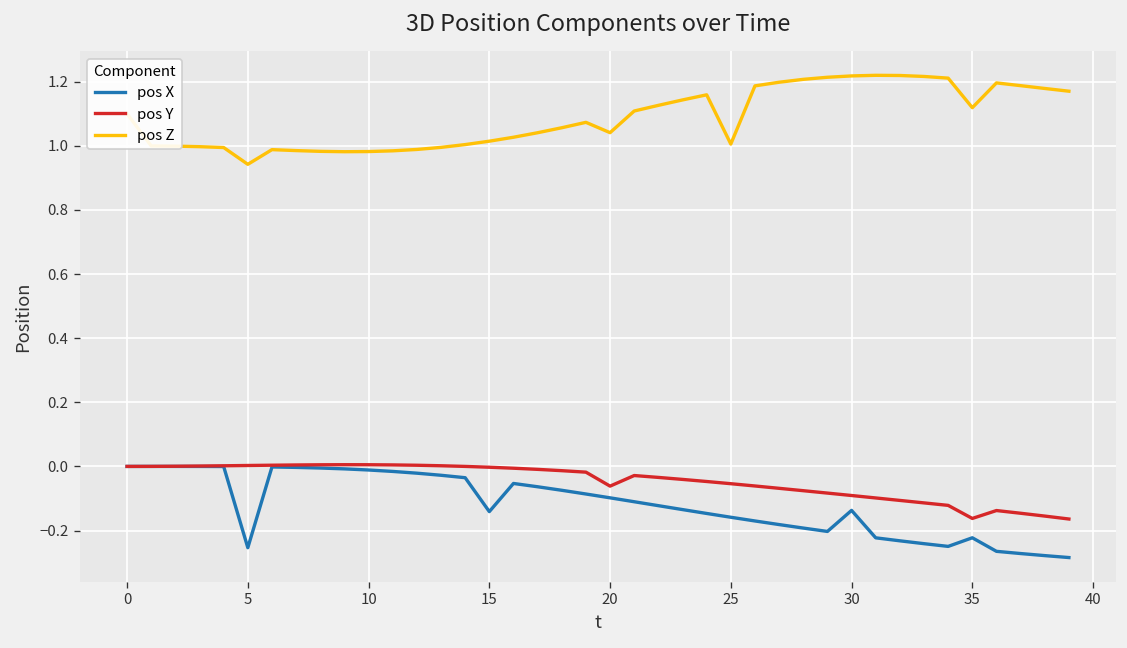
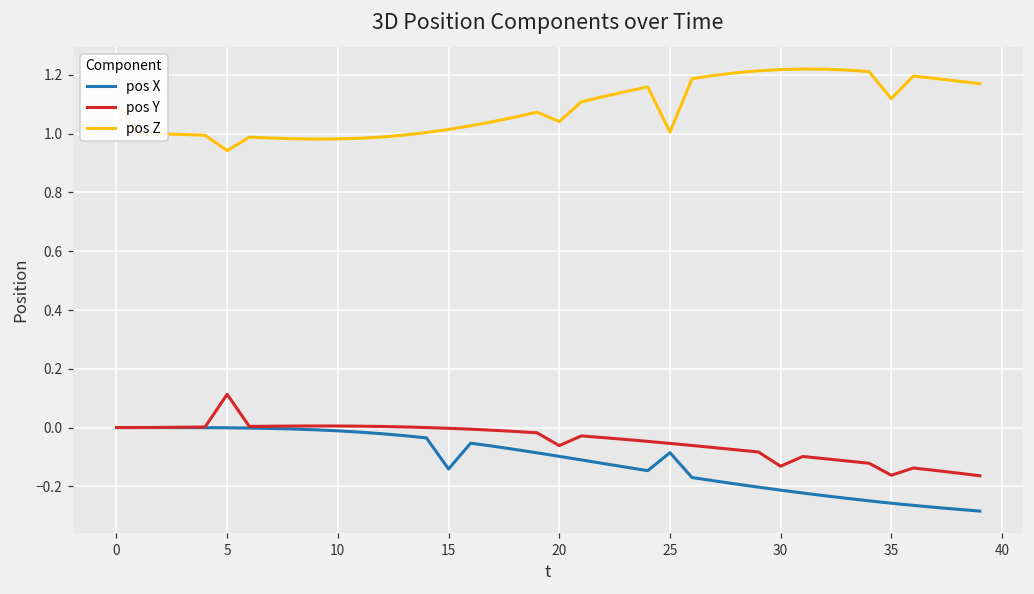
  {
    "pos X": {
-     "5": -0.25,
+     "5": 0.00,
      "10": -0.01,
      "15": -0.14,
      "20": -0.10,
-     "25": -0.16,
-     "30": -0.14,
-     "35": -0.22
+     "25": -0.09,
+     "30": -0.21,
+     "35": -0.26
    },
    "pos Y": {
-     "5": 0.00,
+     "5": 0.11,
      "10": 0.01,
      "15": 0.00,
      "20": -0.06,
      "25": -0.05,
-     "30": -0.09,
+     "30": -0.13,
      "35": -0.16
    },
    "pos Z": {
      "5": 0.94,
      "10": 0.98,
      "15": 1.01,
      "20": 1.04,
      "25": 1.01,
      "30": 1.22,
      "35": 1.12
    }
  }
